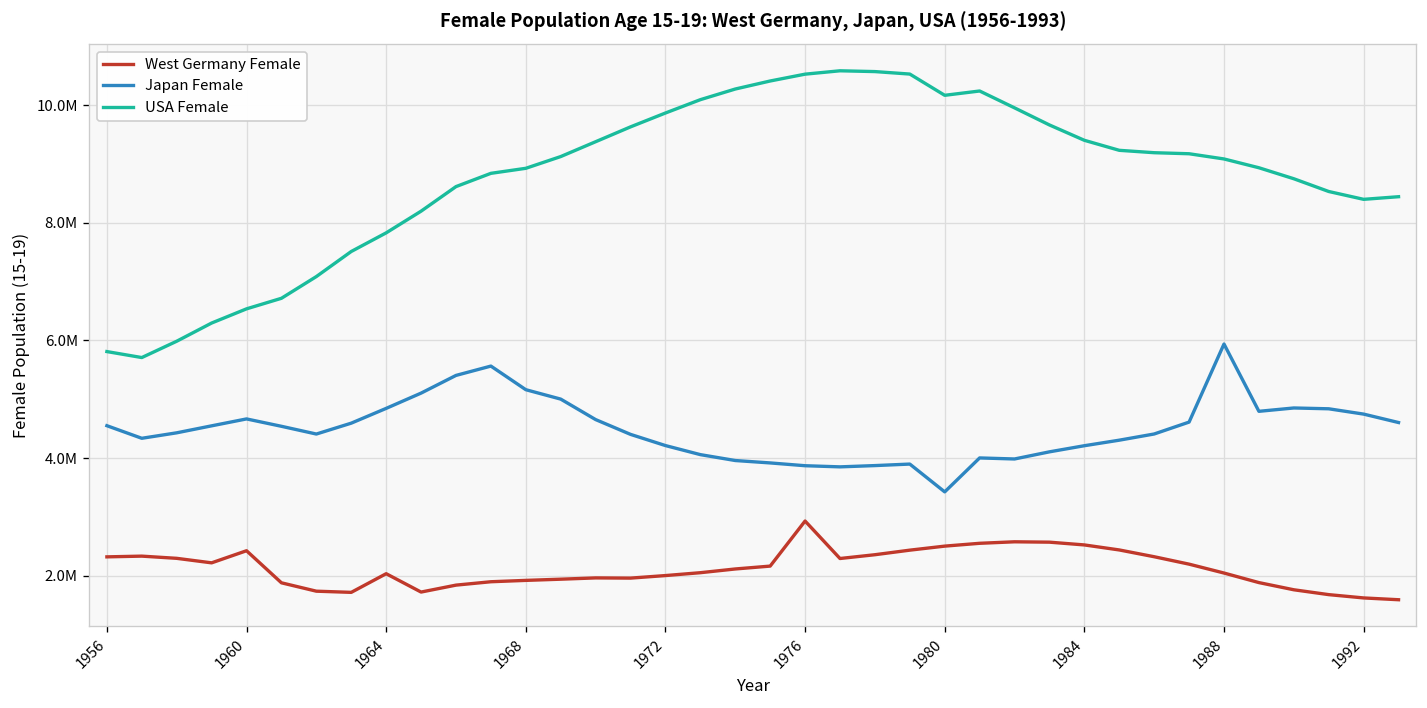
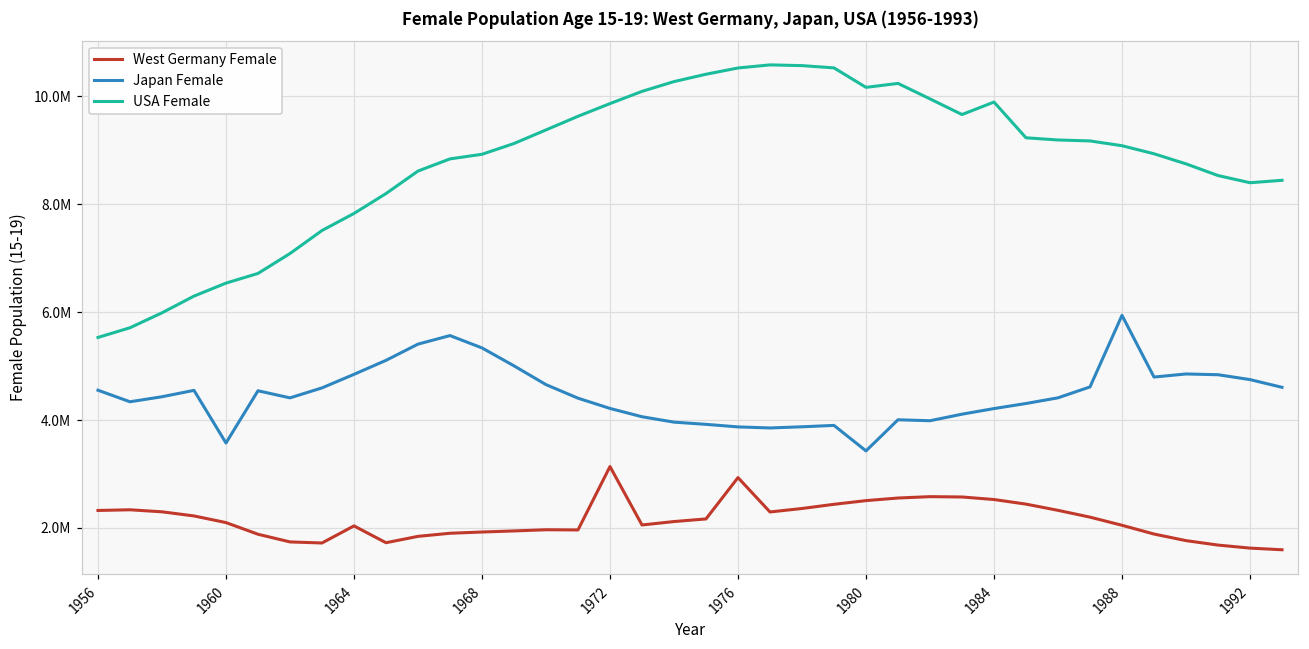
  {
    "West Germany Female": {
      "1956": 2300000,
-     "1960": 2400000,
+     "1960": 2100000,
      "1964": 2000000,
      "1968": 1900000,
-     "1972": 2000000,
+     "1972": 3100000,
      "1976": 2900000,
      "1980": 2500000,
      "1984": 2500000,
      "1988": 2100000,
      "1992": 1600000
    },
    "Japan Female": {
      "1956": 4600000,
-     "1960": 4700000,
+     "1960": 3600000,
      "1964": 4800000,
-     "1968": 5200000,
+     "1968": 5300000,
      "1972": 4200000,
      "1976": 3900000,
      "1980": 3400000,
      "1984": 4200000,
      "1988": 5900000,
      "1992": 4700000
    },
    "USA Female": {
-     "1956": 5800000,
+     "1956": 5500000,
      "1960": 6500000,
      "1964": 7800000,
      "1968": 8900000,
      "1972": 9900000,
      "1976": 10500000,
      "1980": 10200000,
-     "1984": 9400000,
+     "1984": 9900000,
      "1988": 9100000,
      "1992": 8400000
    }
  }
